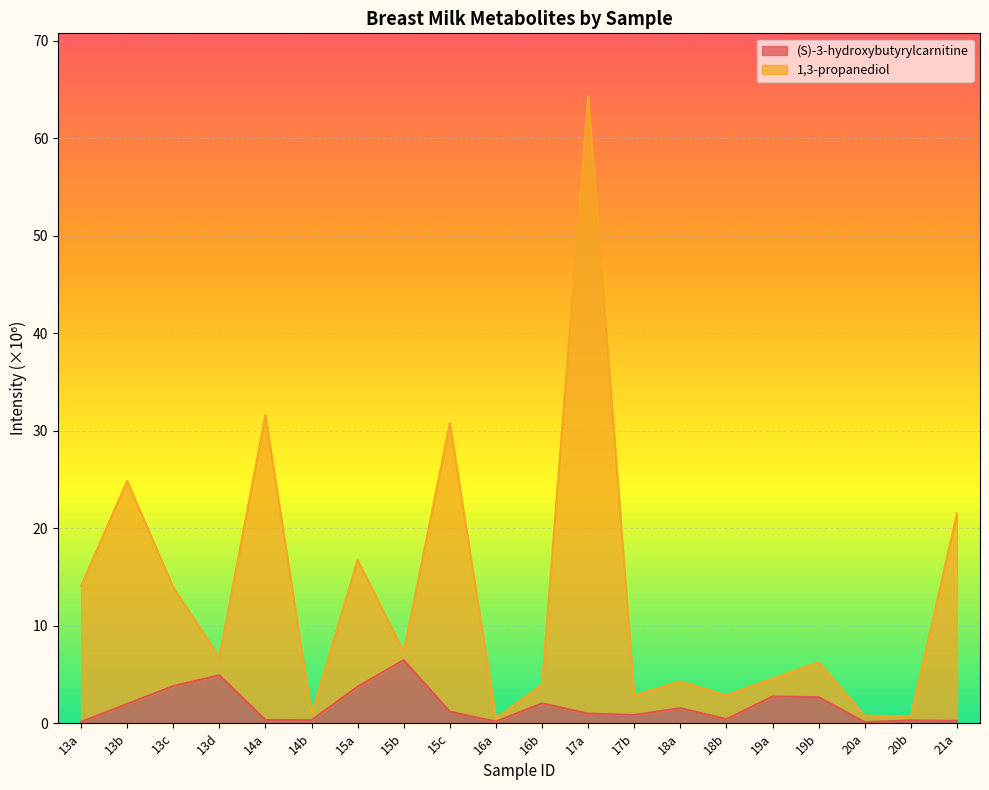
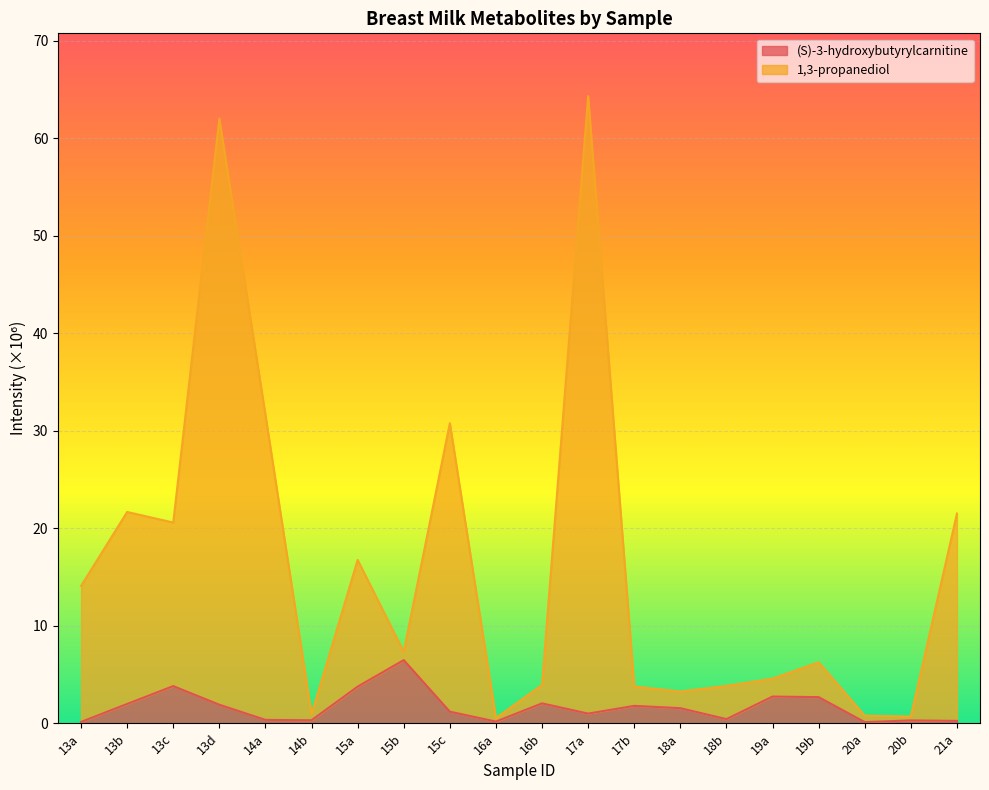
  {
    "(S)-3-hydroxybutyrylcarnitine": {
      "13a": 0,
      "13b": 2,
      "13c": 4,
-     "13d": 5,
+     "13d": 2,
      "14a": 0,
      "14b": 0,
      "15a": 4,
      "15b": 6,
      "15c": 1,
      "16a": 0,
      "16b": 2,
      "17a": 1,
-     "17b": 1,
+     "17b": 2,
      "18a": 2,
      "18b": 0,
      "19a": 3,
      "19b": 3,
      "20a": 0,
      "20b": 0,
      "21a": 0
    },
    "1,3-propanediol": {
      "13a": 14,
-     "13b": 23,
-     "13c": 10,
-     "13d": 2,
+     "13b": 20,
+     "13c": 17,
+     "13d": 60,
      "14a": 31,
      "14b": 1,
      "15a": 13,
      "15b": 1,
      "15c": 30,
      "16a": 0,
      "16b": 2,
      "17a": 63,
      "17b": 2,
-     "18a": 3,
-     "18b": 2,
+     "18a": 2,
+     "18b": 3,
      "19a": 2,
      "19b": 4,
      "20a": 1,
      "20b": 0,
      "21a": 21
    }
  }
